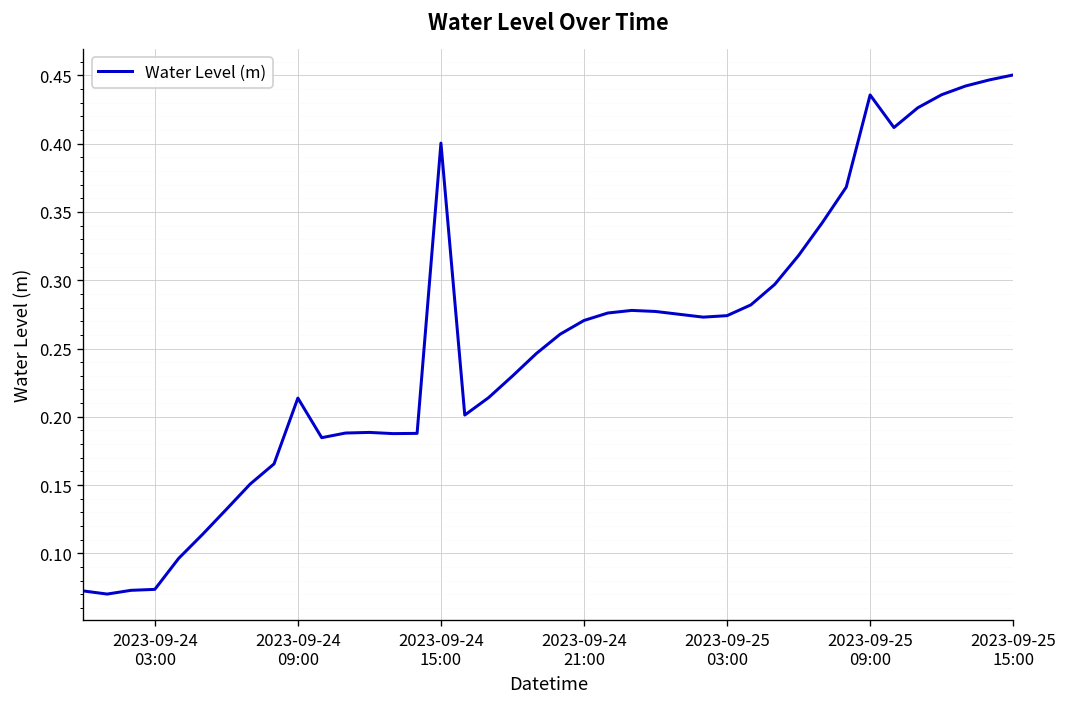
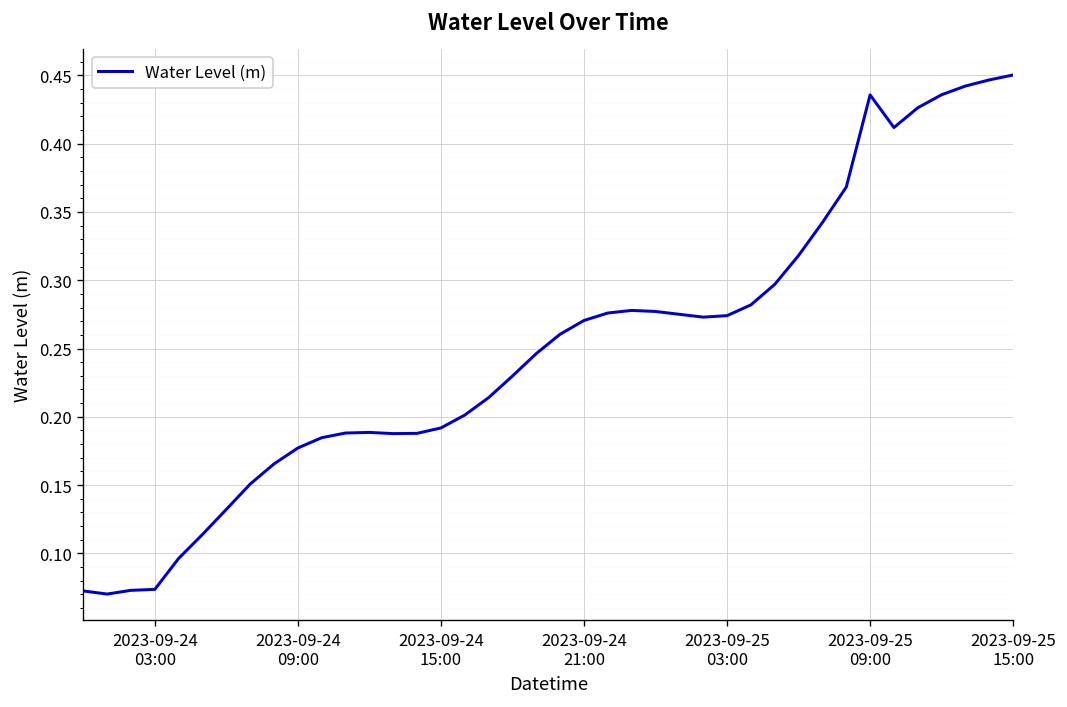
  {
    "2023-09-24 03:00": 0.074,
-   "2023-09-24 09:00": 0.214,
-   "2023-09-24 15:00": 0.400,
+   "2023-09-24 09:00": 0.177,
+   "2023-09-24 15:00": 0.192,
    "2023-09-24 21:00": 0.271,
    "2023-09-25 03:00": 0.274,
    "2023-09-25 09:00": 0.436,
    "2023-09-25 15:00": 0.450
  }
